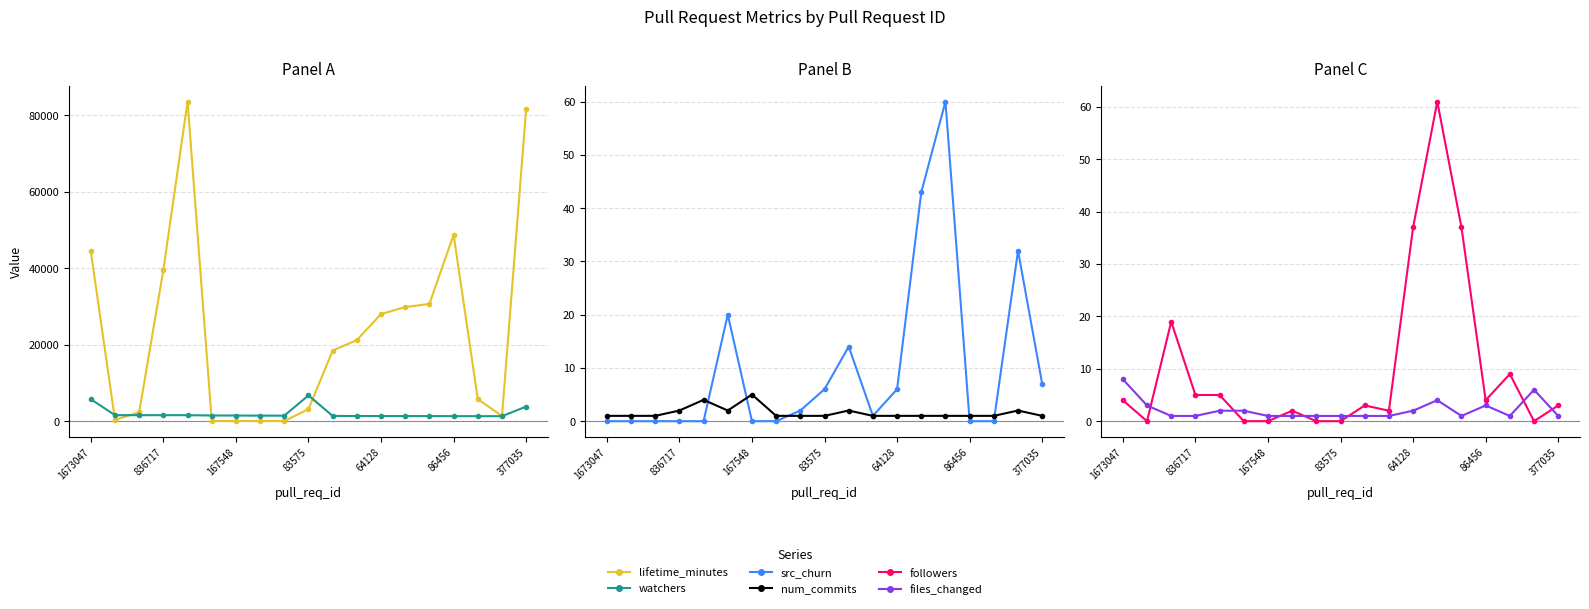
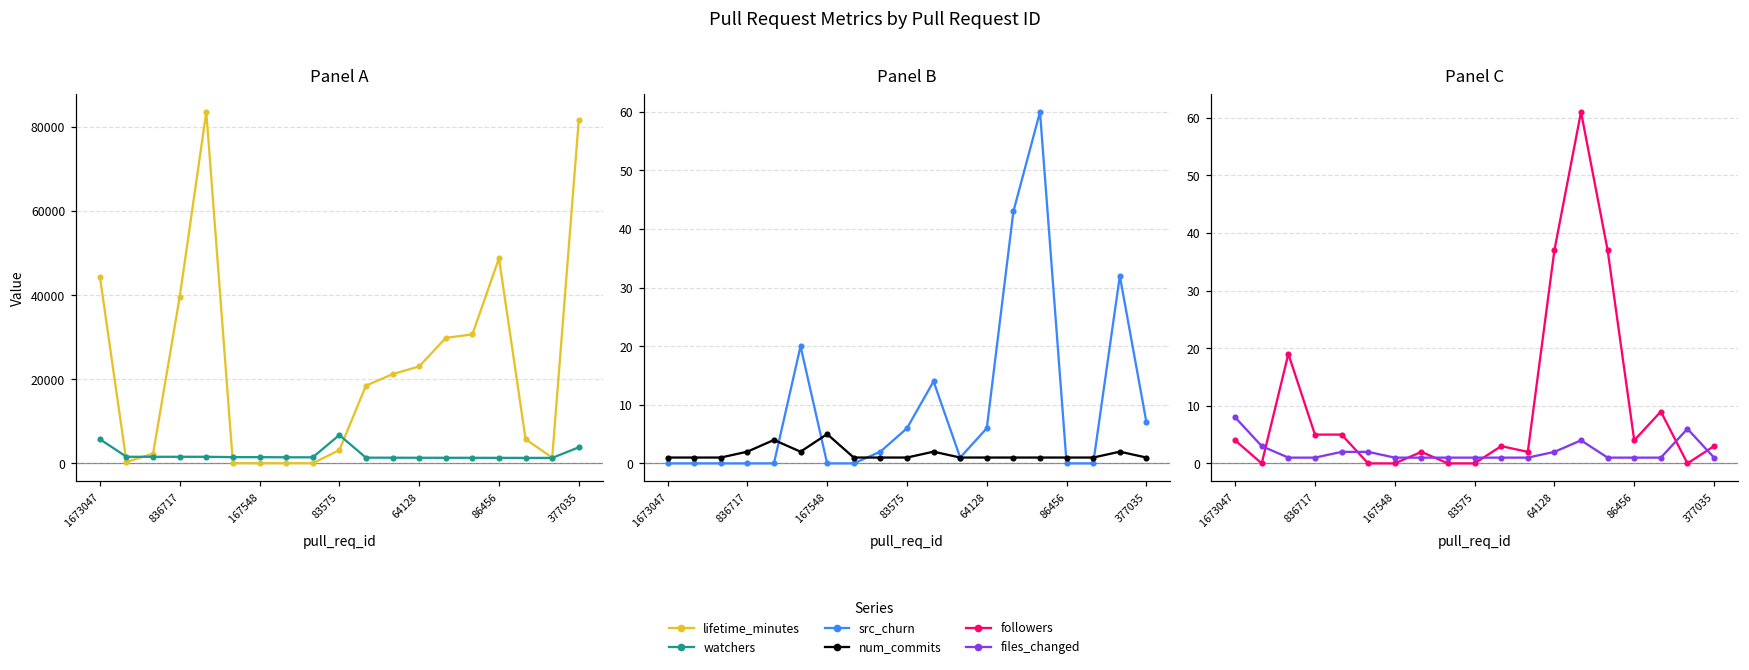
  {
    "Panel A": {
      "lifetime_minutes": {
        "1673047": 44000,
        "836717": 40000,
        "167548": 0,
        "83575": 3000,
-       "64128": 28000,
+       "64128": 23000,
        "86456": 49000,
        "377035": 82000
      },
      "watchers": {
        "1673047": 6000,
        "836717": 2000,
        "167548": 1000,
        "83575": 7000,
        "64128": 1000,
        "86456": 1000,
        "377035": 4000
      }
    },
    "Panel B": {
      "src_churn": {
        "1673047": 0,
        "836717": 0,
        "167548": 0,
        "83575": 6,
        "64128": 6,
        "86456": 0,
        "377035": 7
      },
      "num_commits": {
        "1673047": 1,
        "836717": 2,
        "167548": 5,
        "83575": 1,
        "64128": 1,
        "86456": 1,
        "377035": 1
      }
    },
    "Panel C": {
      "followers": {
        "1673047": 4,
        "836717": 5,
        "167548": 0,
        "83575": 0,
        "64128": 37,
        "86456": 4,
        "377035": 3
      },
      "files_changed": {
        "1673047": 8,
        "836717": 1,
        "167548": 1,
        "83575": 1,
        "64128": 2,
-       "86456": 3,
+       "86456": 1,
        "377035": 1
      }
    }
  }
